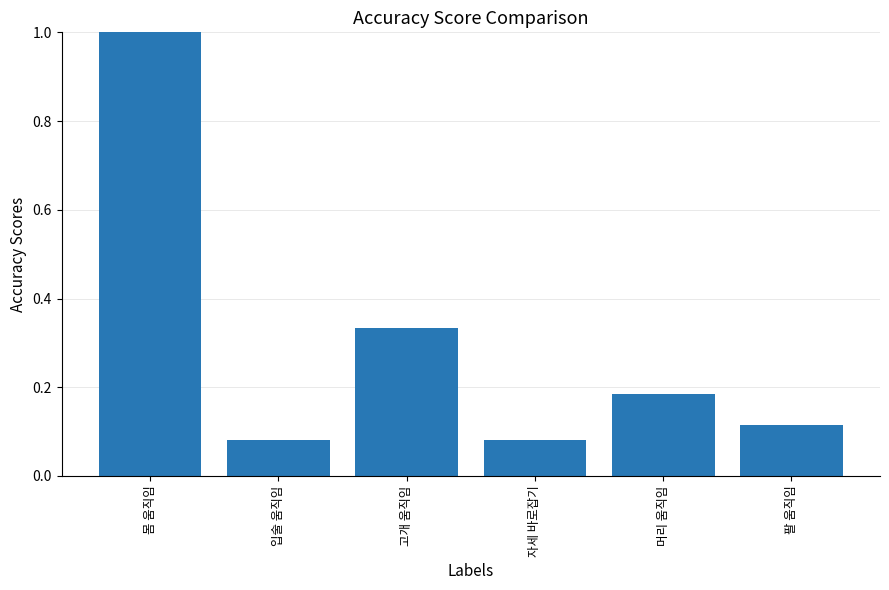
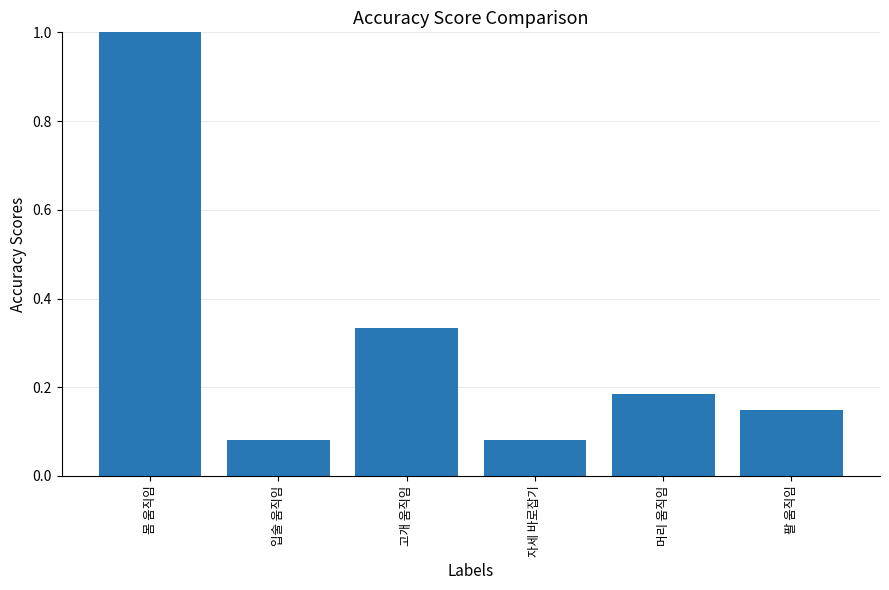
  {
    "몸 움직임": 1.00,
    "입술 움직임": 0.08,
    "고개 움직임": 0.33,
    "자세 바로잡기": 0.08,
    "머리 움직임": 0.18,
-   "팔 움직임": 0.11
+   "팔 움직임": 0.15
  }
